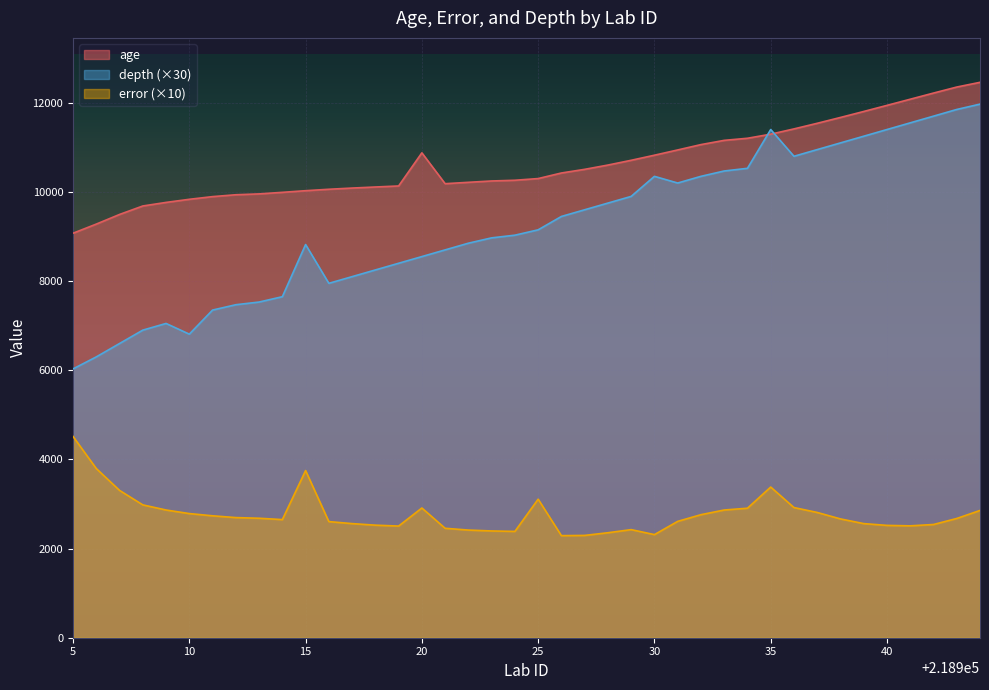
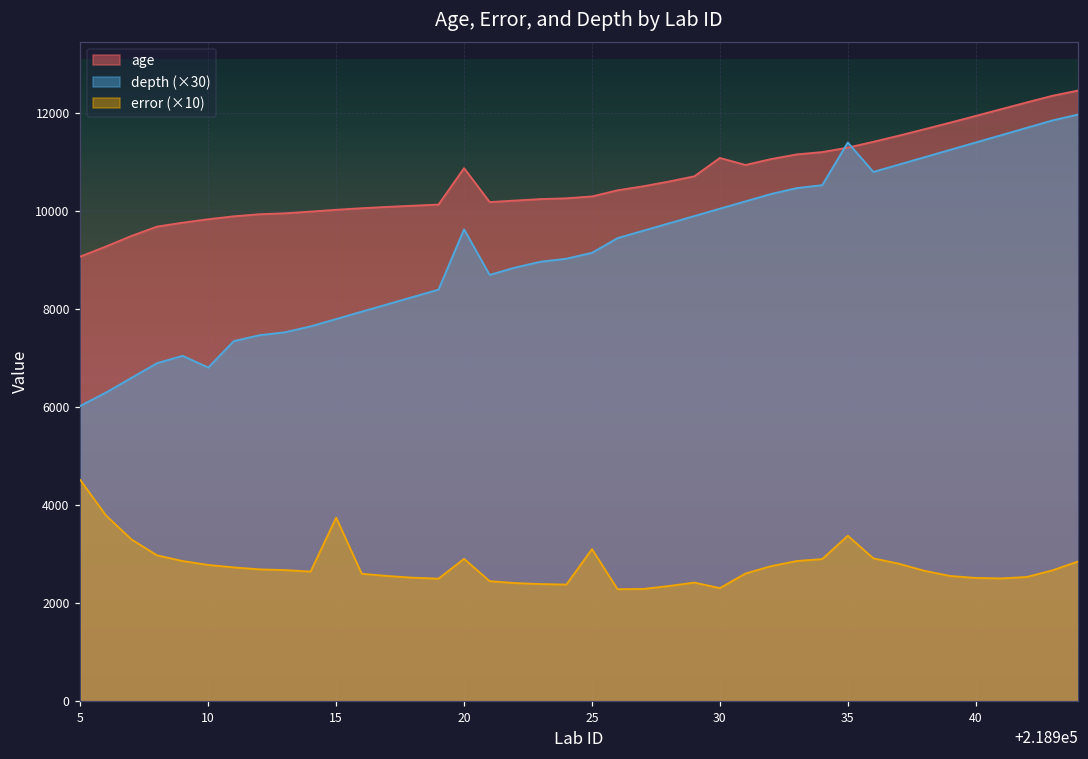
  {
    "age": {
      "5": 9100,
      "10": 9800,
      "15": 10000,
      "20": 10900,
      "25": 10300,
-     "30": 10800,
+     "30": 11100,
      "35": 11300,
      "40": 11900
    },
    "depth (×30)": {
      "5": 6000,
      "10": 6800,
-     "15": 8800,
-     "20": 8600,
+     "15": 7800,
+     "20": 9600,
      "25": 9200,
-     "30": 10400,
+     "30": 10100,
      "35": 11400,
      "40": 11400
    },
    "error (×10)": {
      "5": 4500,
      "10": 2800,
      "15": 3800,
      "20": 2900,
      "25": 3100,
      "30": 2300,
      "35": 3400,
      "40": 2500
    }
  }
